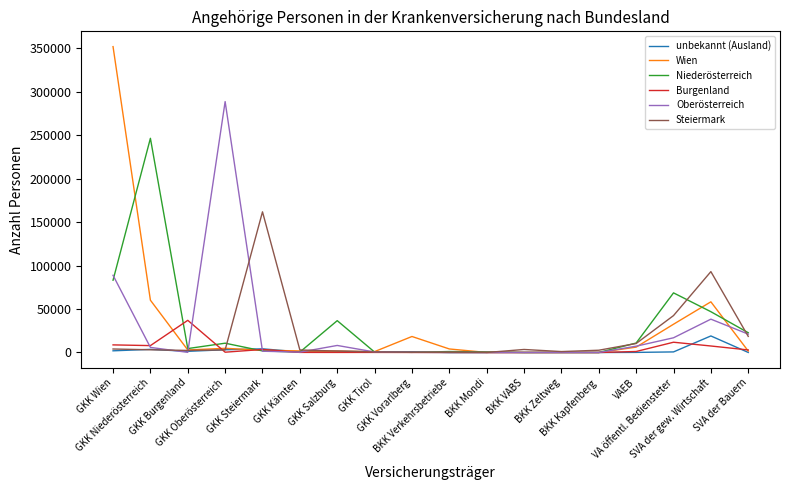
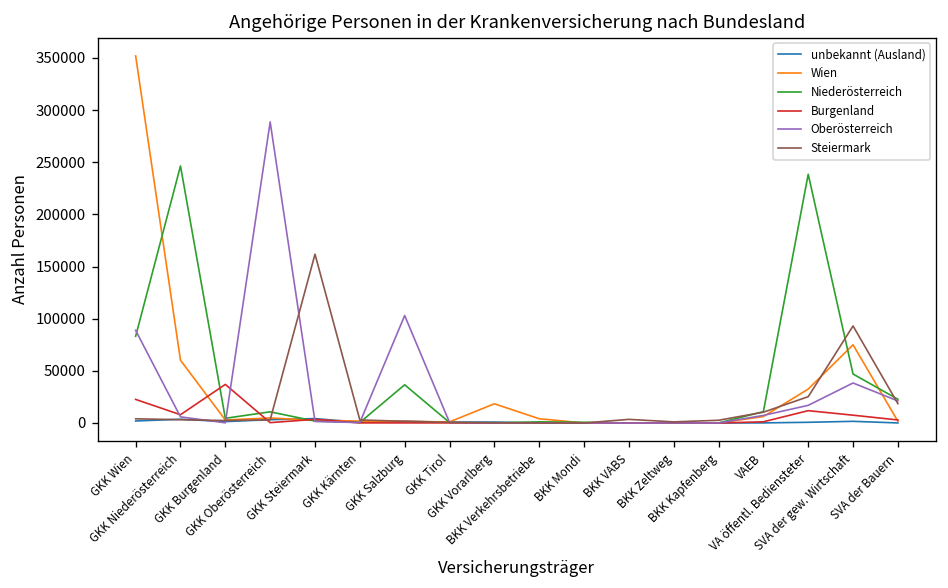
  {
    "unbekannt (Ausland)": {
      "VA öffentl. Bediensteter": 0,
-     "SVA der gew. Wirtschaft": 20000
+     "SVA der gew. Wirtschaft": 0
    },
    "Wien": {
      "GKK Wien": 350000,
      "GKK Niederösterreich": 60000,
      "GKK Vorarlberg": 20000,
      "VA öffentl. Bediensteter": 30000,
-     "SVA der gew. Wirtschaft": 60000
+     "SVA der gew. Wirtschaft": 70000
    },
    "Niederösterreich": {
      "GKK Wien": 80000,
      "GKK Niederösterreich": 250000,
      "GKK Oberösterreich": 10000,
      "GKK Salzburg": 40000,
-     "VA öffentl. Bediensteter": 70000,
+     "VA öffentl. Bediensteter": 240000,
      "SVA der gew. Wirtschaft": 50000
    },
    "Burgenland": {
-     "GKK Wien": 10000,
+     "GKK Wien": 20000,
      "GKK Burgenland": 40000,
      "VA öffentl. Bediensteter": 10000,
      "SVA der gew. Wirtschaft": 10000
    },
    "Oberösterreich": {
      "GKK Wien": 90000,
      "GKK Oberösterreich": 290000,
-     "GKK Salzburg": 10000,
+     "GKK Salzburg": 100000,
      "VA öffentl. Bediensteter": 20000,
      "SVA der gew. Wirtschaft": 40000
    },
    "Steiermark": {
      "GKK Steiermark": 160000,
      "BKK VABS": 0,
-     "VA öffentl. Bediensteter": 40000,
+     "VA öffentl. Bediensteter": 30000,
      "SVA der gew. Wirtschaft": 90000
    }
  }
